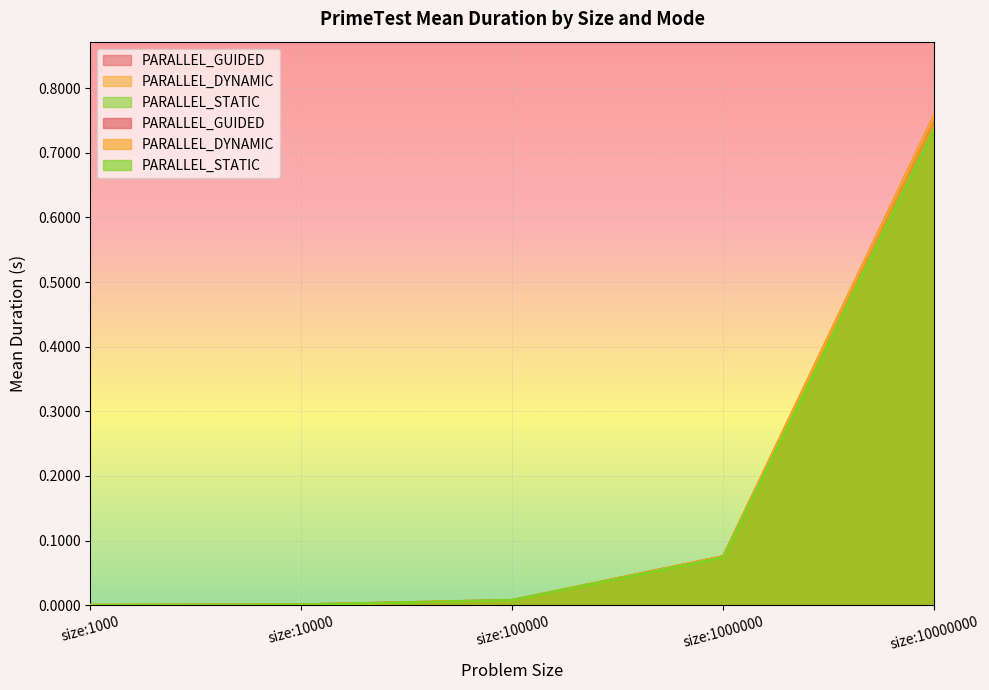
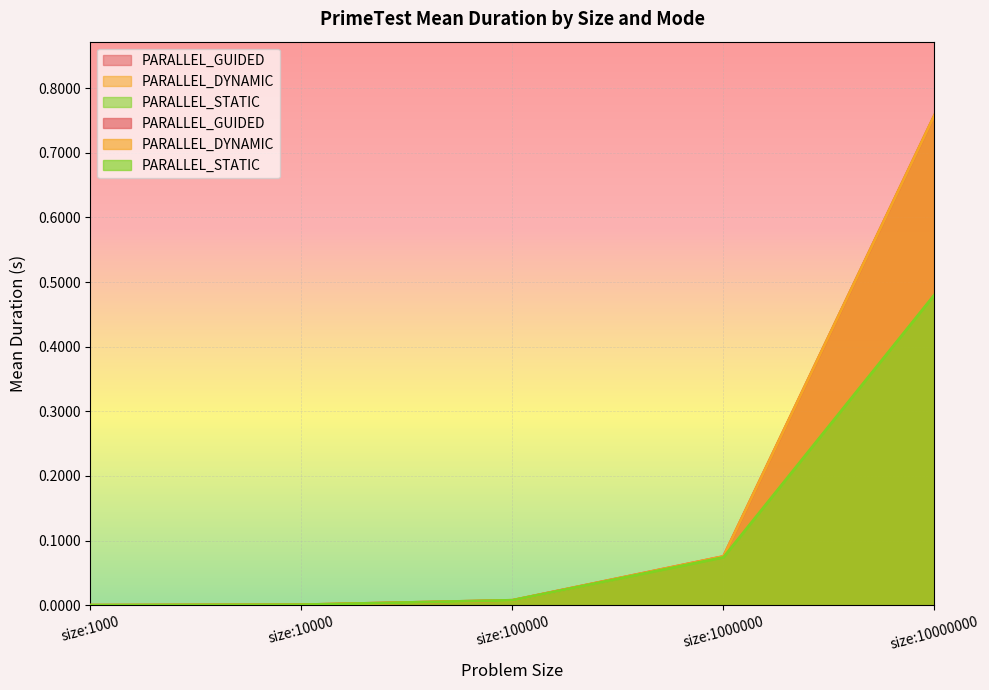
  {
    "PARALLEL_DYNAMIC": {
      "size:10000000": 0.76
    },
    "PARALLEL_STATIC": {
-     "size:10000000": 0.74
+     "size:10000000": 0.48
    }
  }
